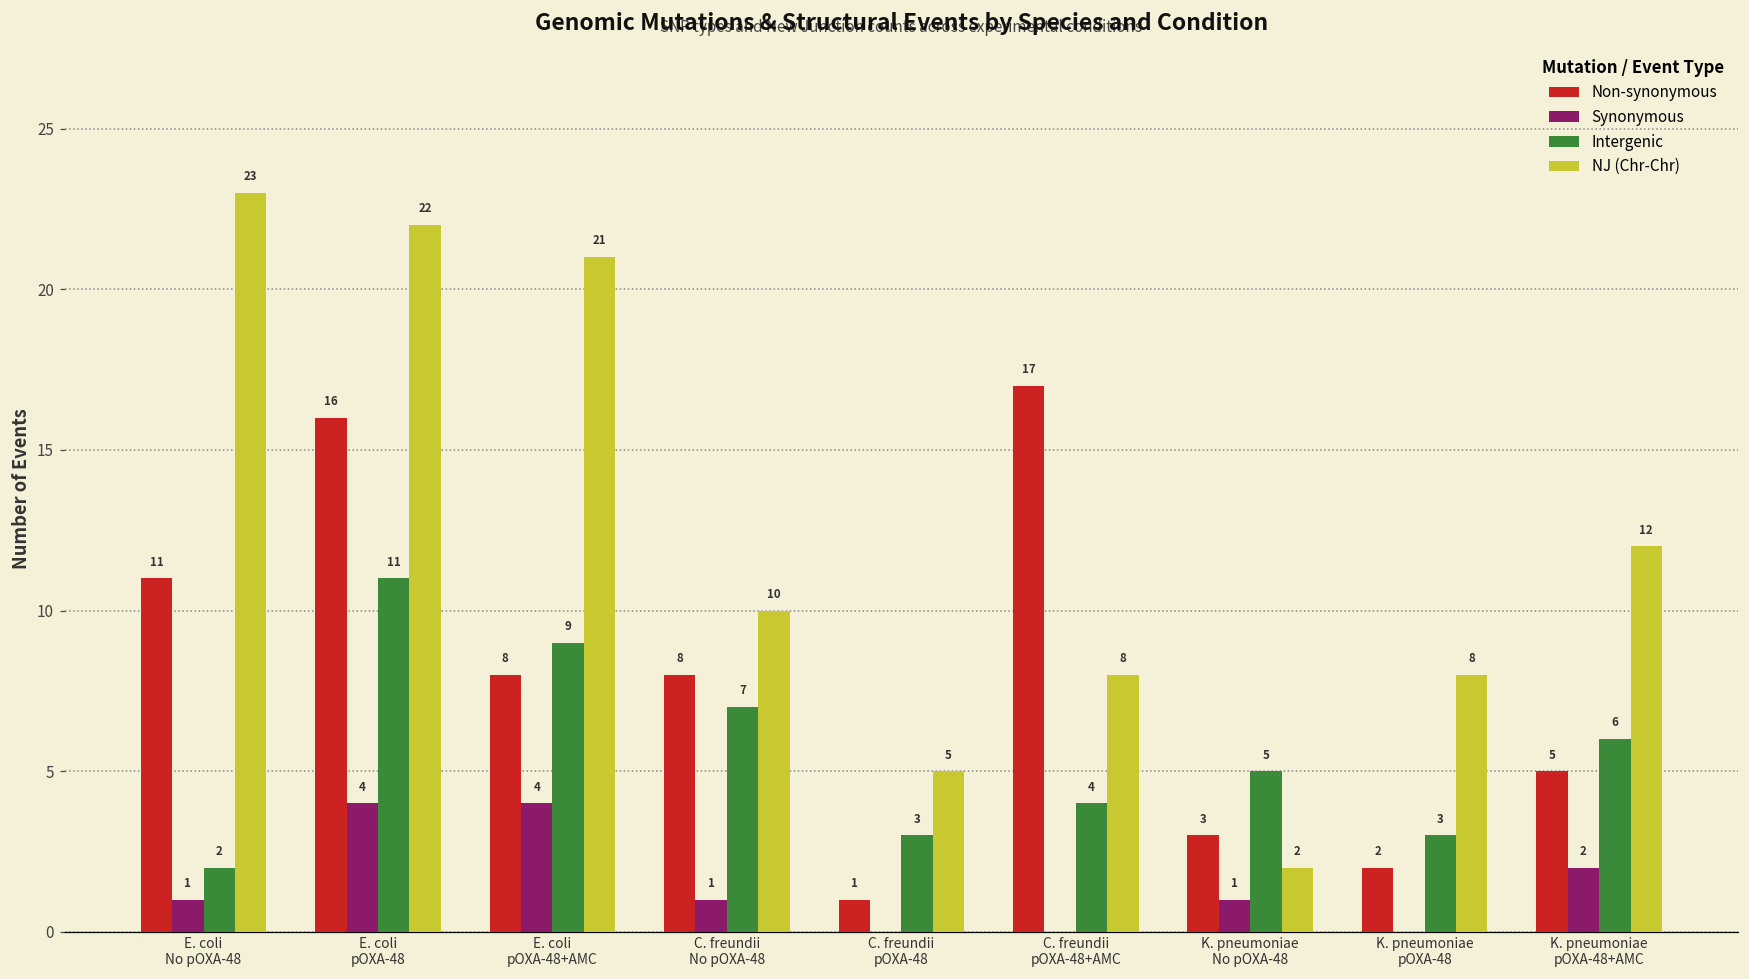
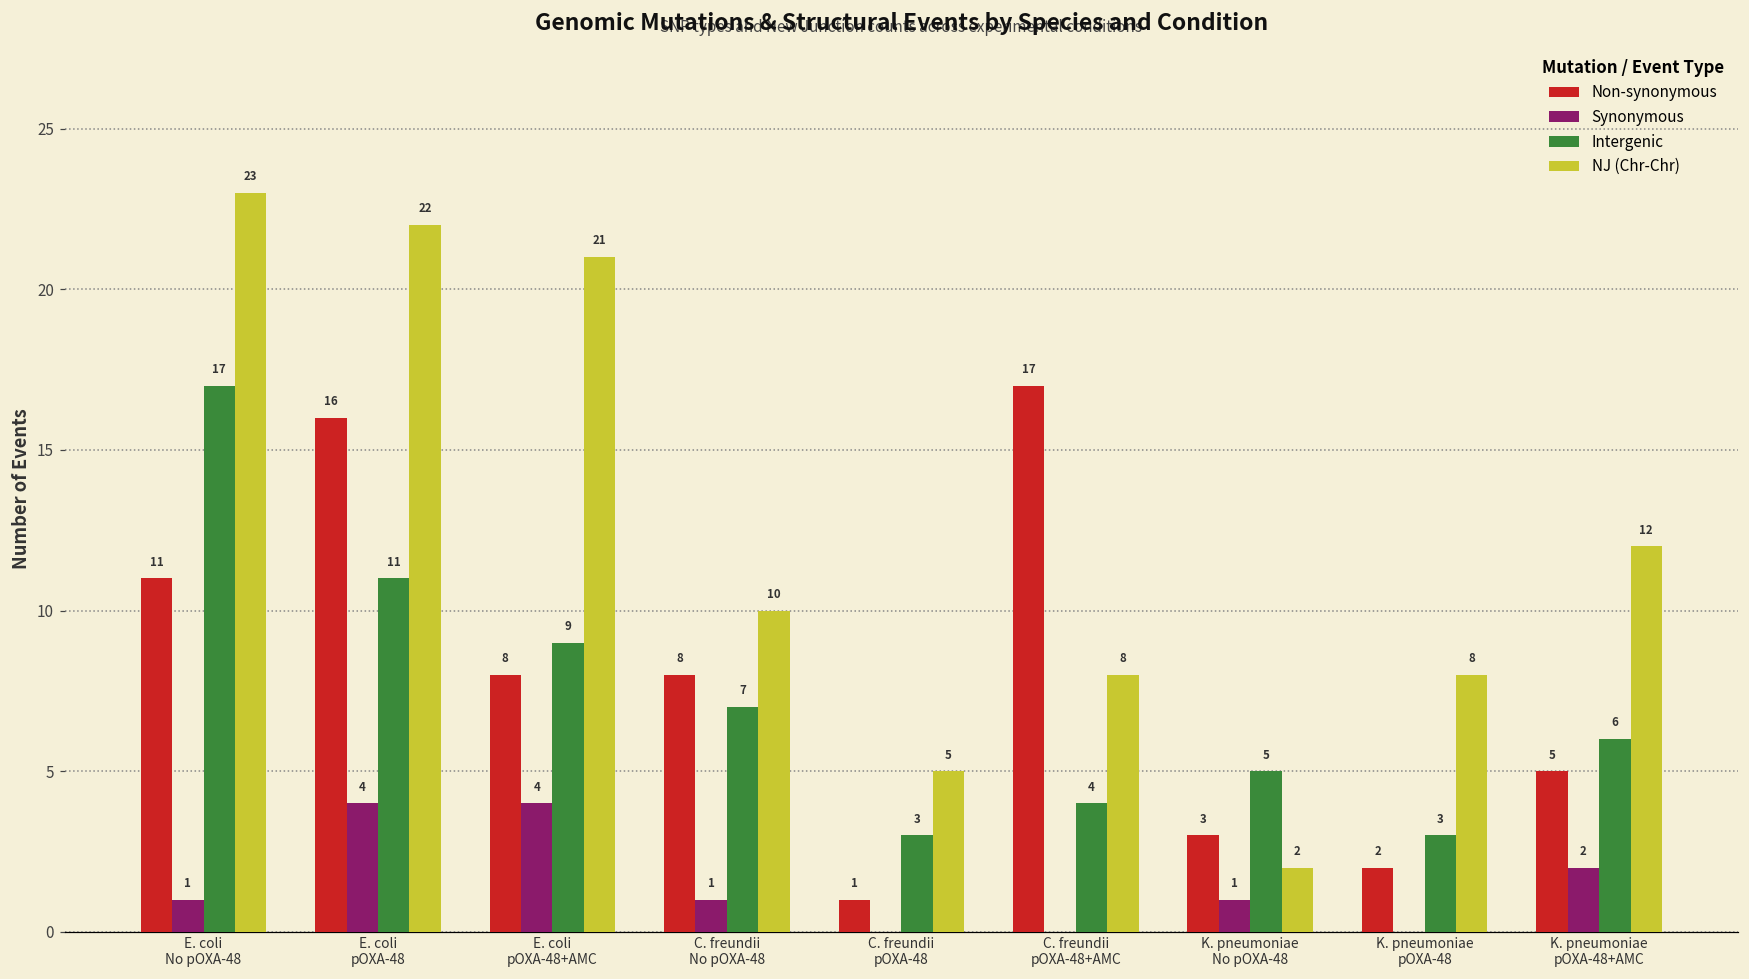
  {
    "Non-synonymous": {
      "E. coli No pOXA-48": 11,
      "E. coli pOXA-48": 16,
      "E. coli pOXA-48+AMC": 8,
      "C. freundii No pOXA-48": 8,
      "C. freundii pOXA-48": 1,
      "C. freundii pOXA-48+AMC": 17,
      "K. pneumoniae No pOXA-48": 3,
      "K. pneumoniae pOXA-48": 2,
      "K. pneumoniae pOXA-48+AMC": 5
    },
    "Synonymous": {
      "E. coli No pOXA-48": 1,
      "E. coli pOXA-48": 4,
      "E. coli pOXA-48+AMC": 4,
      "C. freundii No pOXA-48": 1,
      "K. pneumoniae No pOXA-48": 1,
      "K. pneumoniae pOXA-48+AMC": 2
    },
    "Intergenic": {
-     "E. coli No pOXA-48": 2,
+     "E. coli No pOXA-48": 17,
      "E. coli pOXA-48": 11,
      "E. coli pOXA-48+AMC": 9,
      "C. freundii No pOXA-48": 7,
      "C. freundii pOXA-48": 3,
      "C. freundii pOXA-48+AMC": 4,
      "K. pneumoniae No pOXA-48": 5,
      "K. pneumoniae pOXA-48": 3,
      "K. pneumoniae pOXA-48+AMC": 6
    },
    "NJ (Chr-Chr)": {
      "E. coli No pOXA-48": 23,
      "E. coli pOXA-48": 22,
      "E. coli pOXA-48+AMC": 21,
      "C. freundii No pOXA-48": 10,
      "C. freundii pOXA-48": 5,
      "C. freundii pOXA-48+AMC": 8,
      "K. pneumoniae No pOXA-48": 2,
      "K. pneumoniae pOXA-48": 8,
      "K. pneumoniae pOXA-48+AMC": 12
    }
  }
